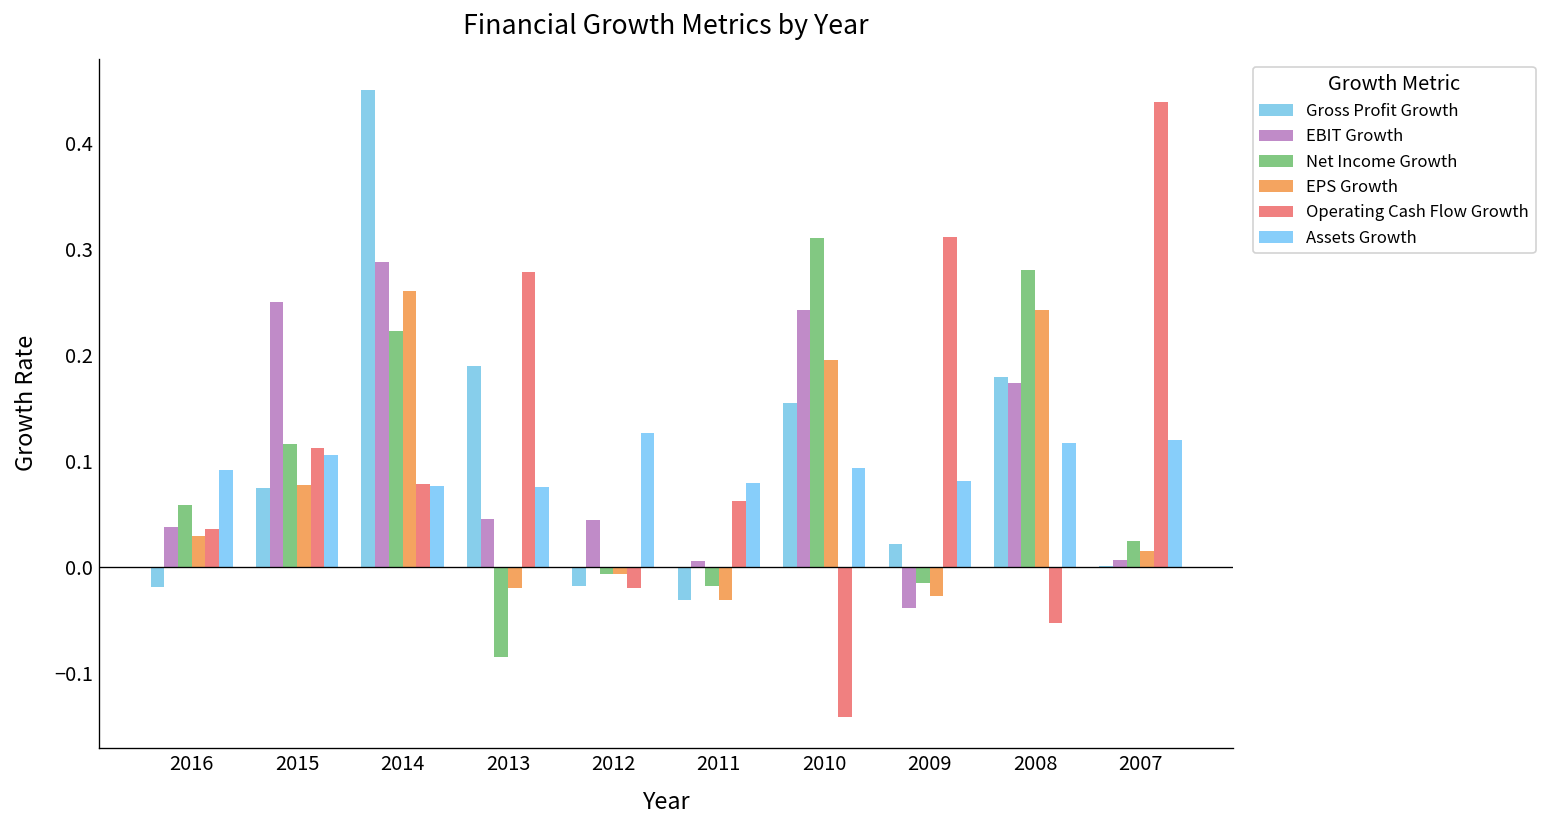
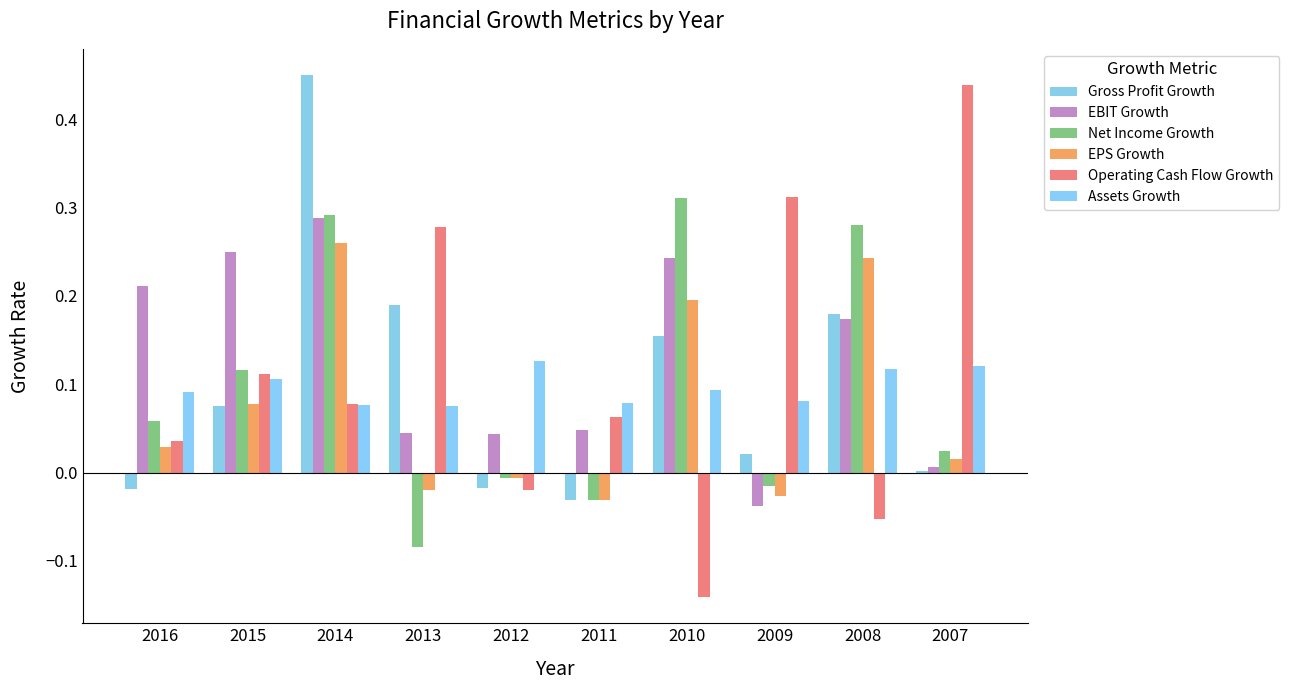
  {
    "EBIT Growth": {
-     "2016": 0.04,
+     "2016": 0.21,
      "2015": 0.25,
      "2014": 0.29,
      "2013": 0.05,
      "2012": 0.04,
-     "2011": 0.01,
+     "2011": 0.05,
      "2010": 0.24,
      "2009": -0.04,
      "2008": 0.17,
      "2007": 0.01
    },
    "Net Income Growth": {
      "2016": 0.06,
      "2015": 0.12,
-     "2014": 0.22,
+     "2014": 0.29,
      "2013": -0.08,
      "2012": -0.01,
-     "2011": -0.02,
+     "2011": -0.03,
      "2010": 0.31,
      "2009": -0.01,
      "2008": 0.28,
      "2007": 0.02
    }
  }
